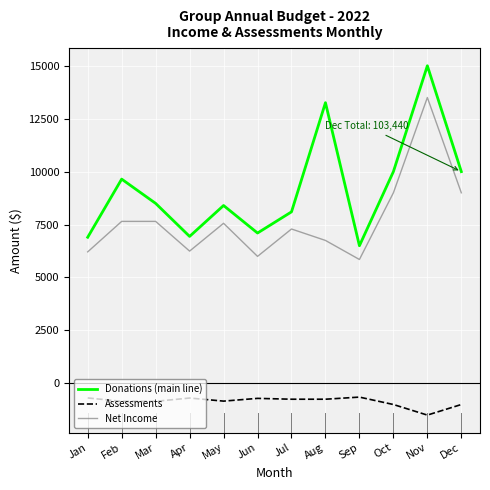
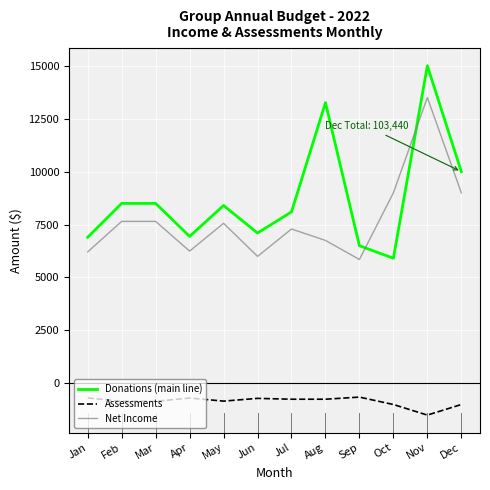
  {
    "Donations (main line)": {
      "Jan": 6900,
-     "Feb": 9600,
+     "Feb": 8500,
      "Mar": 8500,
      "Apr": 6900,
      "May": 8400,
      "Jun": 7100,
      "Jul": 8100,
      "Aug": 13300,
      "Sep": 6500,
-     "Oct": 10000,
+     "Oct": 5900,
      "Nov": 15000,
      "Dec": 10000
    },
    "Assessments": {
      "May": -800,
      "Jun": -700,
      "Jul": -800,
      "Aug": -800,
      "Sep": -700,
      "Oct": -1000,
      "Nov": -1500,
      "Dec": -1000
    },
    "Net Income": {
      "Jan": 6200,
      "Feb": 7700,
      "Mar": 7700,
      "Apr": 6200,
      "May": 7600,
      "Jun": 6000,
      "Jul": 7300,
      "Aug": 6800,
      "Sep": 5900,
      "Oct": 9000,
      "Nov": 13500,
      "Dec": 9000
    }
  }
